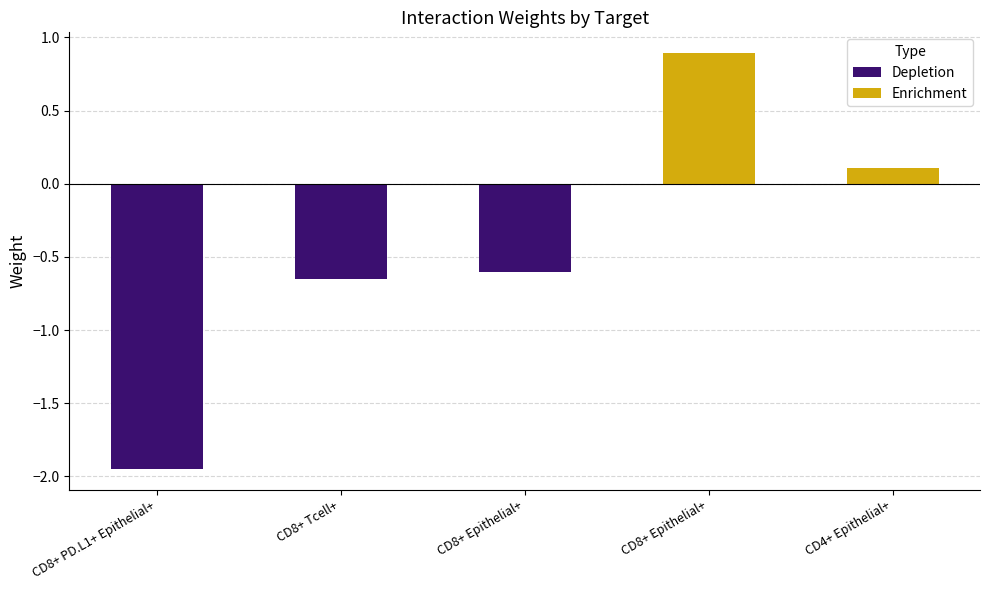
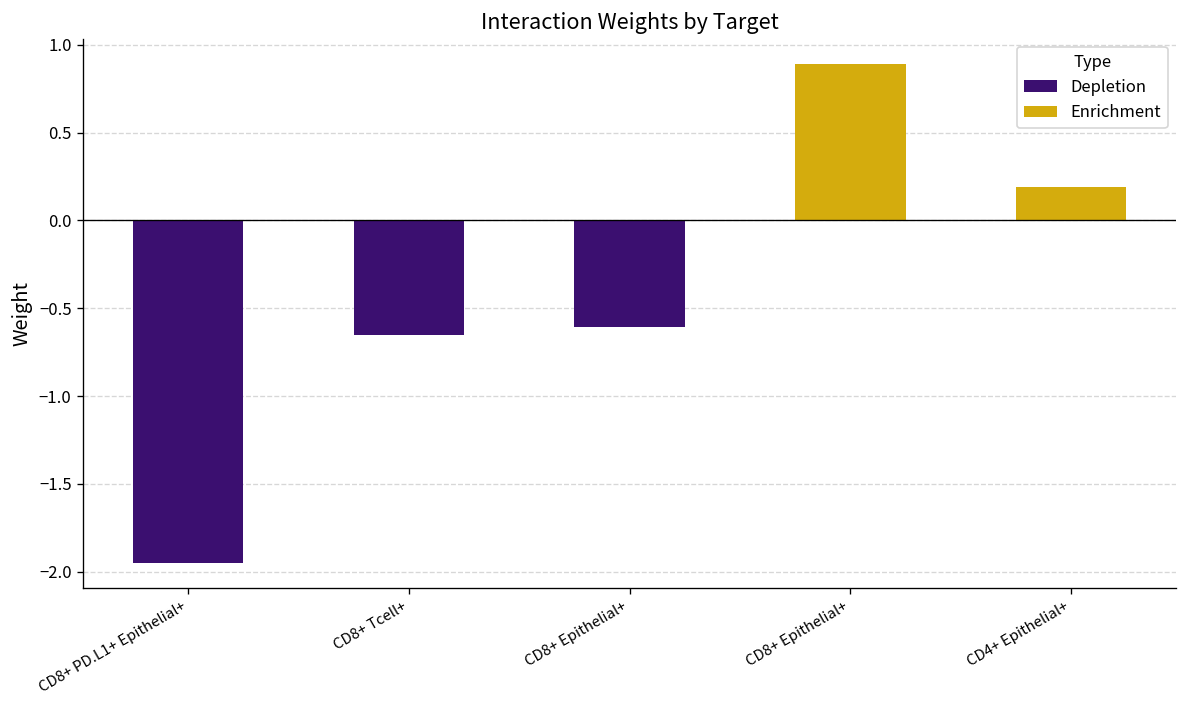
  {
    "Depletion": {
      "CD8+ PD.L1+ Epithelial+": -1.95,
      "CD8+ Tcell+": -0.65,
      "CD8+ Epithelial+": -0.61
    },
    "Enrichment": {
      "CD8+ Epithelial+": 0.89,
-     "CD4+ Epithelial+": 0.11
+     "CD4+ Epithelial+": 0.19
    }
  }
